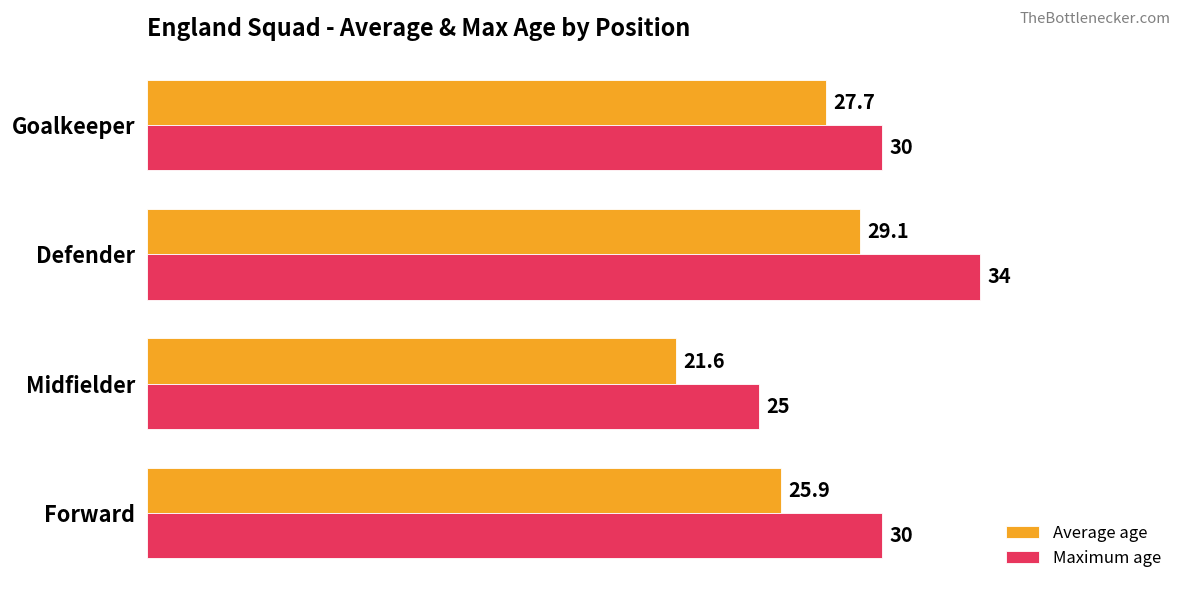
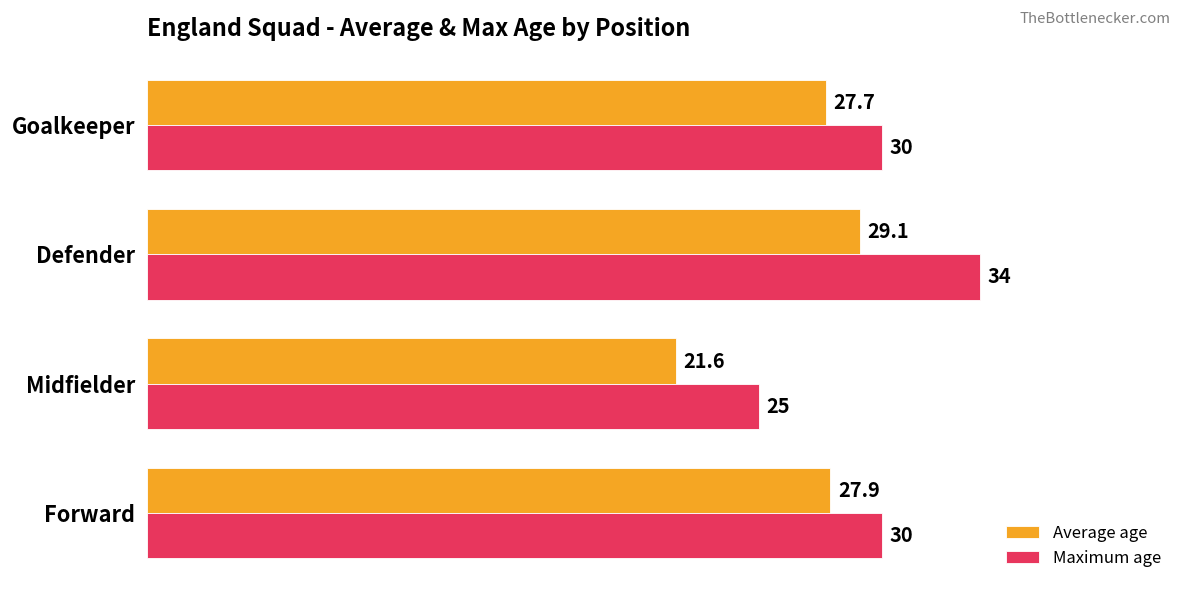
  {
    "Average age": {
      "Goalkeeper": 27.7,
      "Defender": 29.1,
      "Midfielder": 21.6,
-     "Forward": 25.9
+     "Forward": 27.9
    },
    "Maximum age": {
      "Goalkeeper": 30,
      "Defender": 34,
      "Midfielder": 25,
      "Forward": 30
    }
  }
